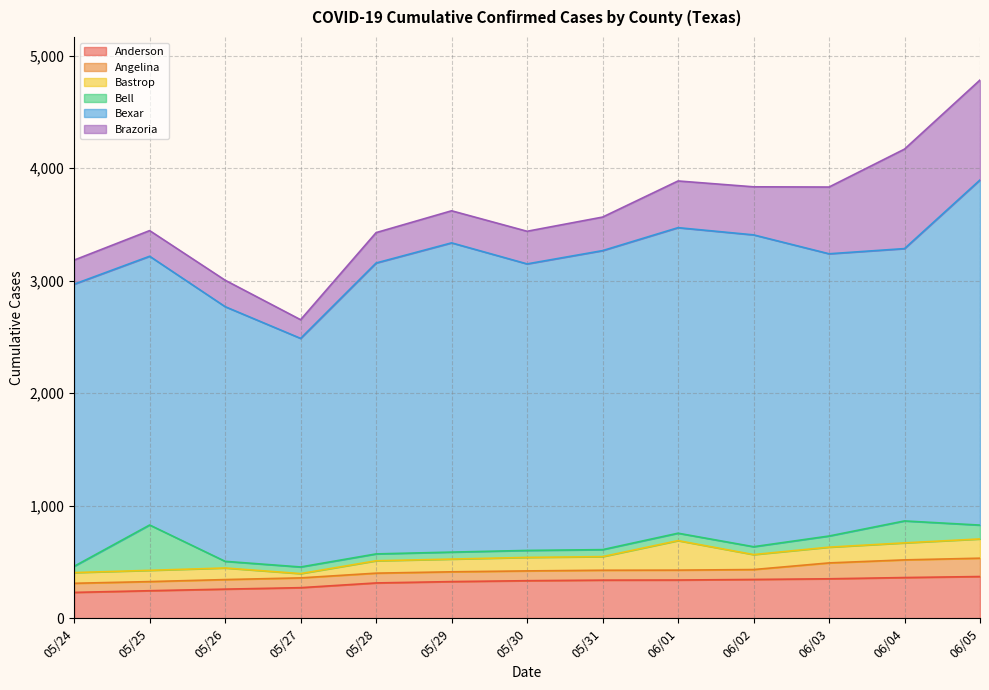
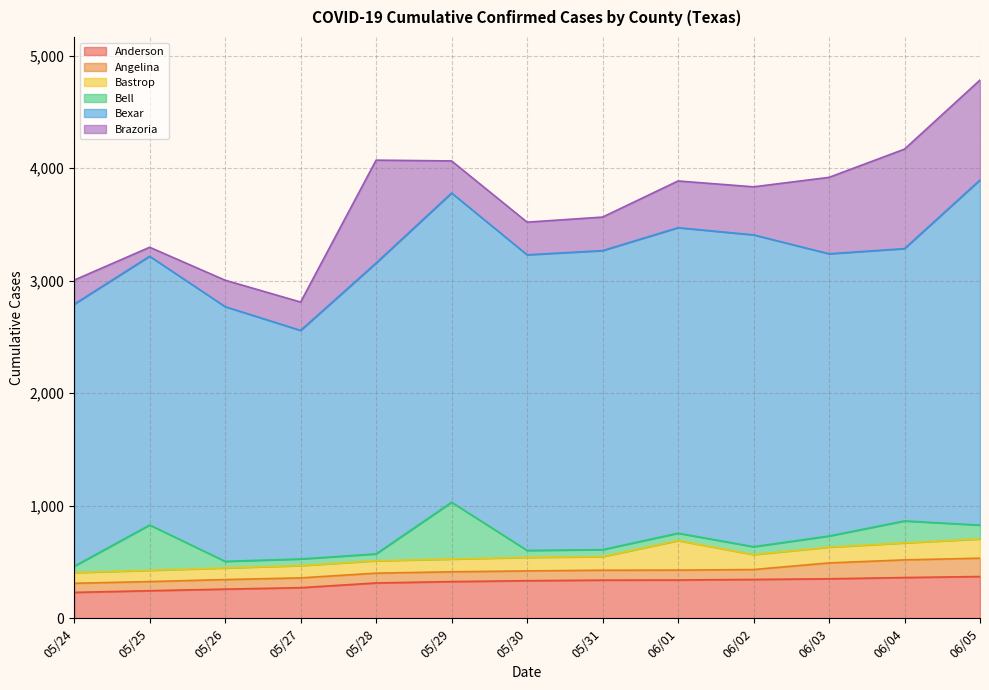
  {
    "Bastrop": {
      "05/24": "100",
      "05/25": "100",
      "05/26": "100",
-     "05/27": "40",
+     "05/27": "110",
      "05/28": "110",
      "05/29": "110",
      "05/30": "120",
      "05/31": "120",
      "06/01": "260",
      "06/02": "130",
      "06/03": "140",
      "06/04": "150",
      "06/05": "170"
    },
    "Bell": {
      "05/24": "60",
      "05/25": "400",
      "05/26": "60",
      "05/27": "60",
      "05/28": "60",
-     "05/29": "60",
+     "05/29": "510",
      "05/30": "60",
      "05/31": "60",
      "06/01": "70",
      "06/02": "70",
      "06/03": "100",
      "06/04": "200",
      "06/05": "120"
    },
    "Bexar": {
-     "05/24": "2,510",
+     "05/24": "2,330",
      "05/25": "2,390",
      "05/26": "2,260",
      "05/27": "2,030",
      "05/28": "2,590",
      "05/29": "2,750",
-     "05/30": "2,550",
+     "05/30": "2,630",
      "05/31": "2,660",
      "06/01": "2,720",
      "06/02": "2,770",
      "06/03": "2,510",
      "06/04": "2,420",
      "06/05": "3,070"
    },
    "Brazoria": {
      "05/24": "210",
-     "05/25": "230",
+     "05/25": "80",
      "05/26": "240",
-     "05/27": "170",
-     "05/28": "270",
+     "05/27": "250",
+     "05/28": "910",
      "05/29": "290",
      "05/30": "290",
      "05/31": "300",
      "06/01": "420",
      "06/02": "430",
-     "06/03": "590",
+     "06/03": "680",
      "06/04": "880",
      "06/05": "890"
    }
  }
